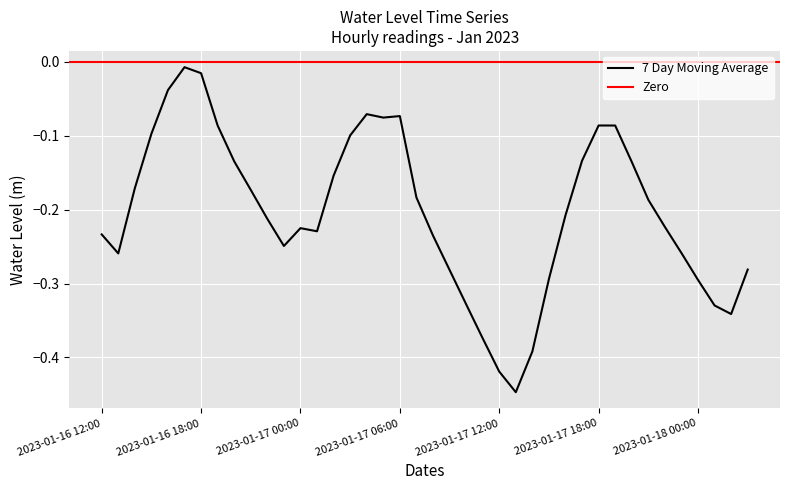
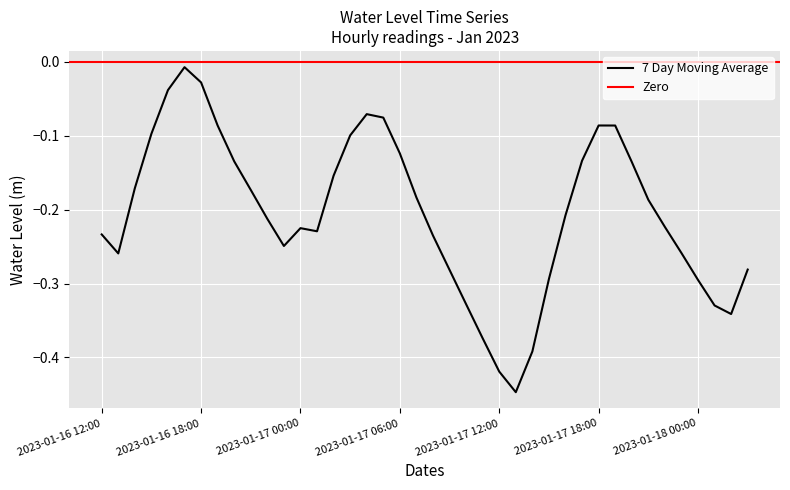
  {
    "2023-01-16 12:00": -0.23,
-   "2023-01-16 18:00": -0.02,
+   "2023-01-16 18:00": -0.03,
    "2023-01-17 00:00": -0.22,
-   "2023-01-17 06:00": -0.07,
+   "2023-01-17 06:00": -0.12,
    "2023-01-17 12:00": -0.42,
    "2023-01-17 18:00": -0.09,
    "2023-01-18 00:00": -0.30
  }
